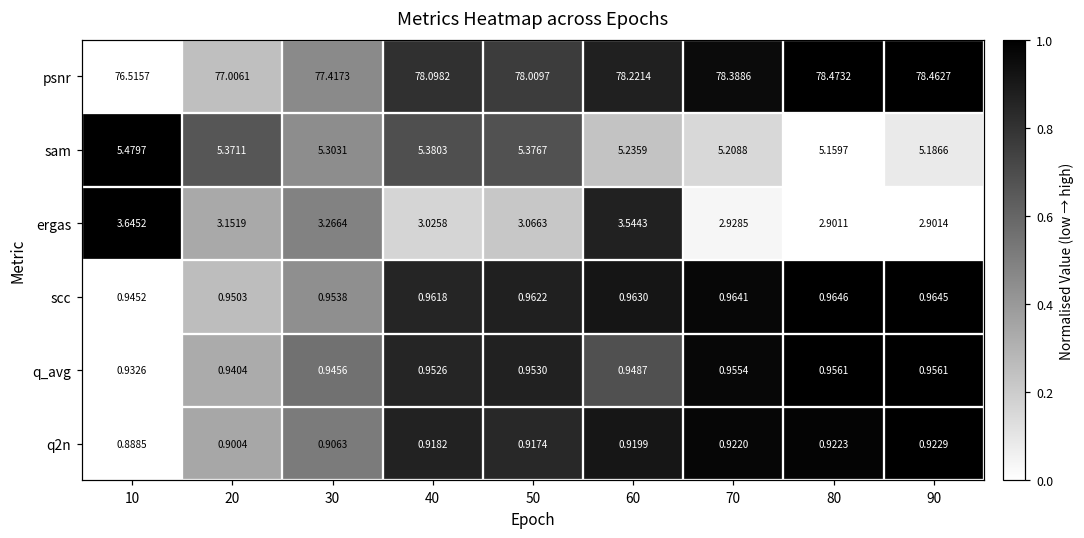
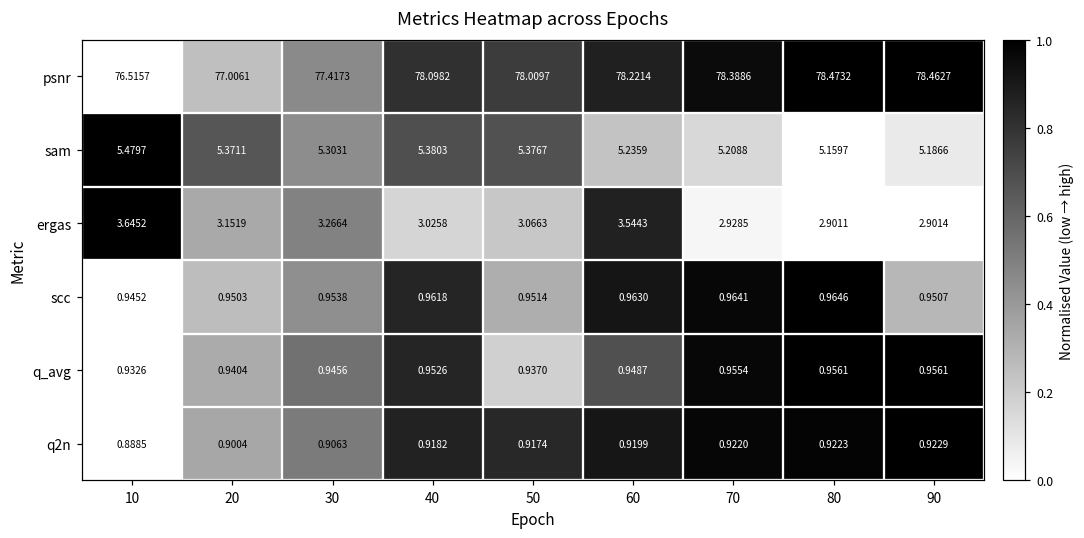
  {
    "psnr": {
      "10": 76.5157,
      "20": 77.0061,
      "30": 77.4173,
      "40": 78.0982,
      "50": 78.0097,
      "60": 78.2214,
      "70": 78.3886,
      "80": 78.4732,
      "90": 78.4627
    },
    "sam": {
      "10": 5.4797,
      "20": 5.3711,
      "30": 5.3031,
      "40": 5.3803,
      "50": 5.3767,
      "60": 5.2359,
      "70": 5.2088,
      "80": 5.1597,
      "90": 5.1866
    },
    "ergas": {
      "10": 3.6452,
      "20": 3.1519,
      "30": 3.2664,
      "40": 3.0258,
      "50": 3.0663,
      "60": 3.5443,
      "70": 2.9285,
      "80": 2.9011,
      "90": 2.9014
    },
    "scc": {
      "10": 0.9452,
      "20": 0.9503,
      "30": 0.9538,
      "40": 0.9618,
-     "50": 0.9622,
+     "50": 0.9514,
      "60": 0.9630,
      "70": 0.9641,
      "80": 0.9646,
-     "90": 0.9645
+     "90": 0.9507
    },
    "q_avg": {
      "10": 0.9326,
      "20": 0.9404,
      "30": 0.9456,
      "40": 0.9526,
-     "50": 0.9530,
+     "50": 0.9370,
      "60": 0.9487,
      "70": 0.9554,
      "80": 0.9561,
      "90": 0.9561
    },
    "q2n": {
      "10": 0.8885,
      "20": 0.9004,
      "30": 0.9063,
      "40": 0.9182,
      "50": 0.9174,
      "60": 0.9199,
      "70": 0.9220,
      "80": 0.9223,
      "90": 0.9229
    }
  }
